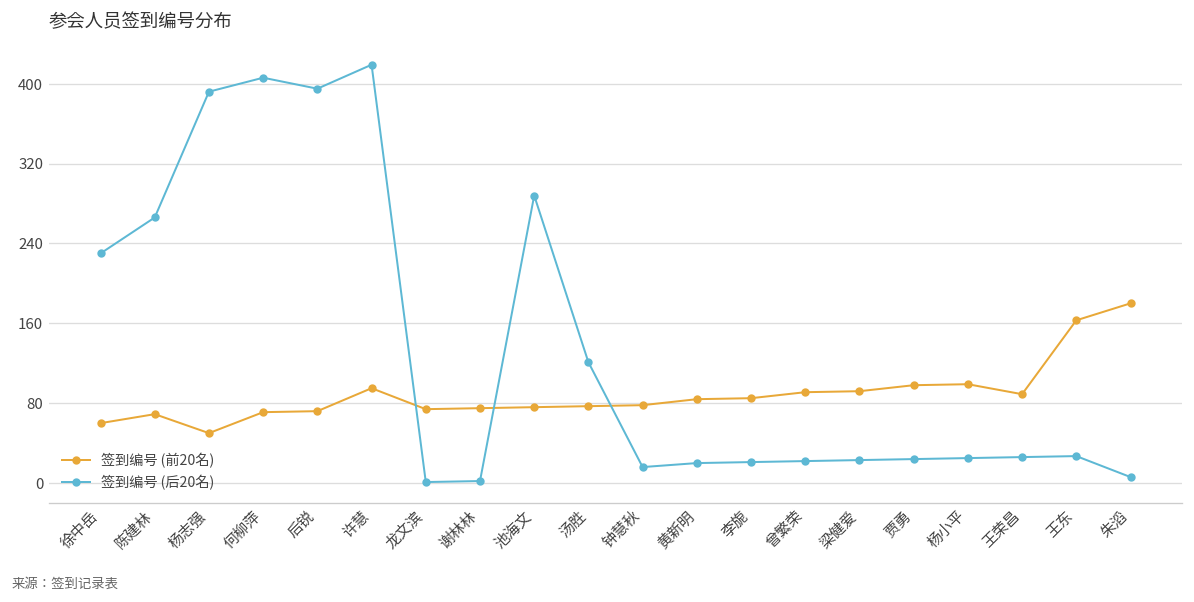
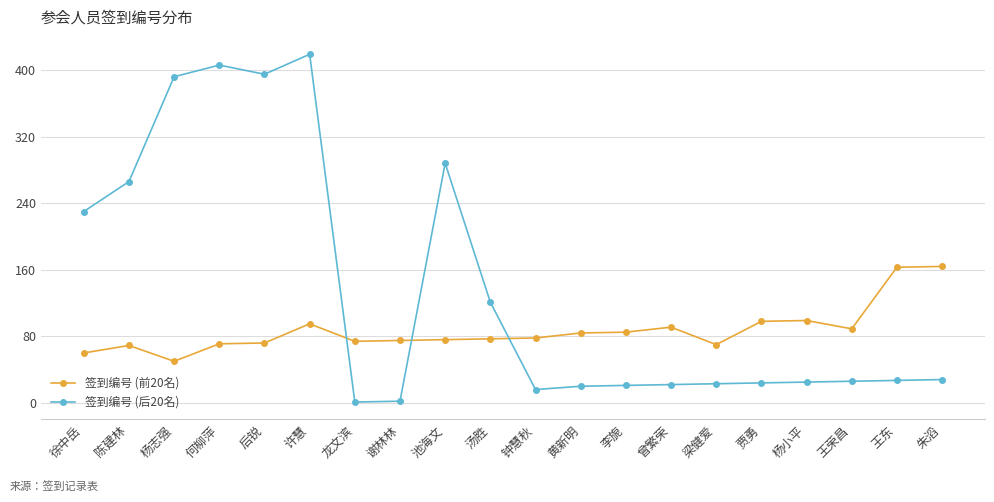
  {
    "签到编号 (前20名)": {
      "徐中岳": 60,
      "陈建林": 70,
      "杨志强": 50,
      "何柳萍": 70,
      "后锐": 70,
      "许慧": 100,
      "龙文滨": 70,
      "谢林林": 80,
      "池海文": 80,
      "汤胜": 80,
      "钟慧秋": 80,
      "黄新明": 80,
      "李旎": 90,
      "曾繁荣": 90,
-     "梁健爱": 90,
+     "梁健爱": 70,
      "贾勇": 100,
      "杨小平": 100,
      "王荣昌": 90,
      "王东": 160,
-     "朱滔": 180
+     "朱滔": 160
    },
    "签到编号 (后20名)": {
      "徐中岳": 230,
      "陈建林": 270,
      "杨志强": 390,
      "何柳萍": 410,
      "后锐": 400,
      "许慧": 420,
      "龙文滨": 0,
      "谢林林": 0,
      "池海文": 290,
      "汤胜": 120,
      "钟慧秋": 20,
      "黄新明": 20,
      "李旎": 20,
      "曾繁荣": 20,
      "梁健爱": 20,
      "贾勇": 20,
      "杨小平": 30,
      "王荣昌": 30,
      "王东": 30,
-     "朱滔": 10
+     "朱滔": 30
    }
  }
